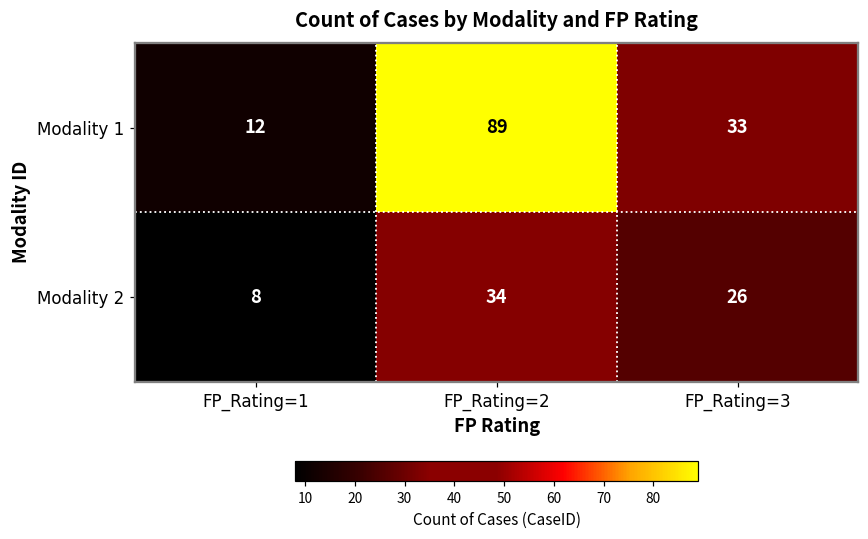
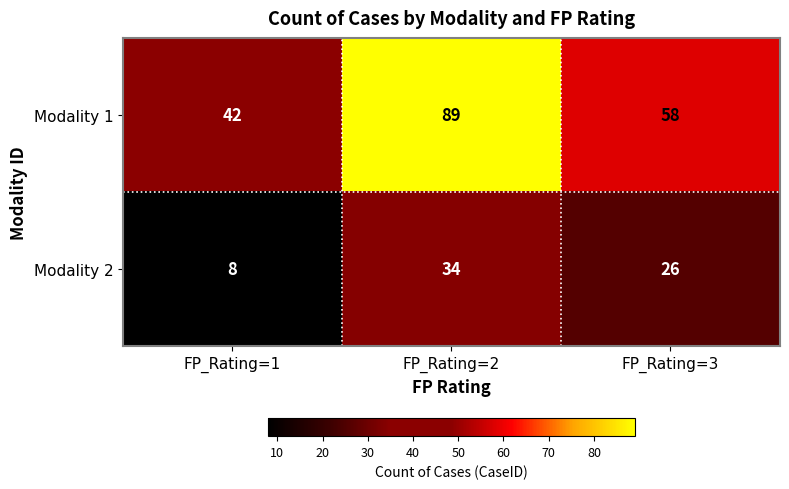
  {
    "Modality 1": {
-     "FP_Rating=1": 12,
+     "FP_Rating=1": 42,
      "FP_Rating=2": 89,
-     "FP_Rating=3": 33
+     "FP_Rating=3": 58
    },
    "Modality 2": {
      "FP_Rating=1": 8,
      "FP_Rating=2": 34,
      "FP_Rating=3": 26
    }
  }
